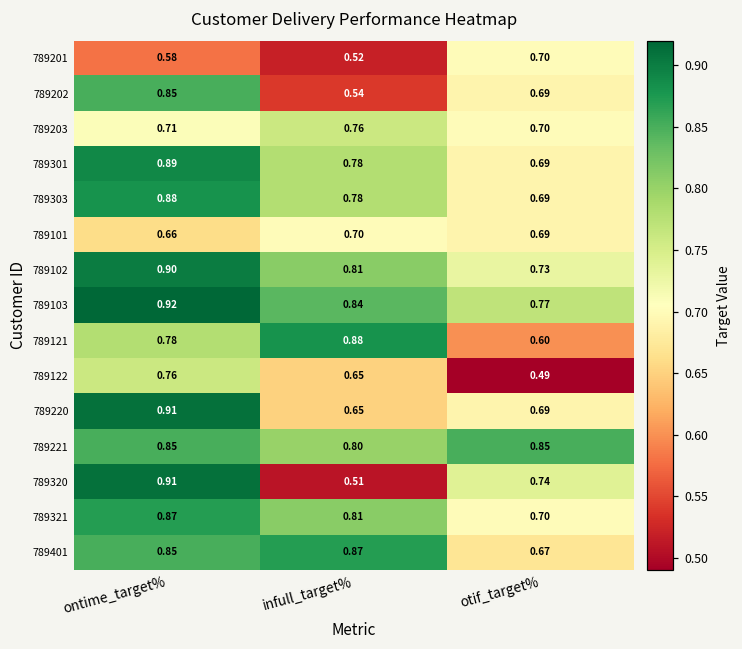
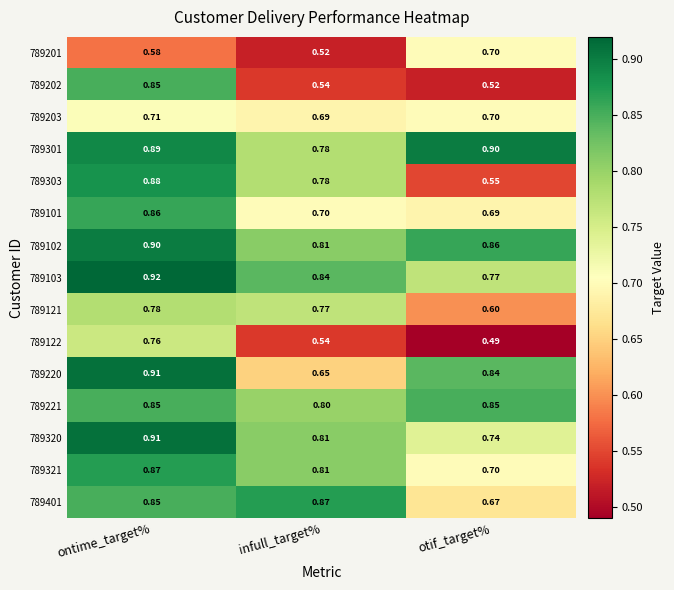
  {
    "789201": {
      "ontime_target%": 0.58,
      "infull_target%": 0.52,
      "otif_target%": 0.70
    },
    "789202": {
      "ontime_target%": 0.85,
      "infull_target%": 0.54,
-     "otif_target%": 0.69
+     "otif_target%": 0.52
    },
    "789203": {
      "ontime_target%": 0.71,
-     "infull_target%": 0.76,
+     "infull_target%": 0.69,
      "otif_target%": 0.70
    },
    "789301": {
      "ontime_target%": 0.89,
      "infull_target%": 0.78,
-     "otif_target%": 0.69
+     "otif_target%": 0.90
    },
    "789303": {
      "ontime_target%": 0.88,
      "infull_target%": 0.78,
-     "otif_target%": 0.69
+     "otif_target%": 0.55
    },
    "789101": {
-     "ontime_target%": 0.66,
+     "ontime_target%": 0.86,
      "infull_target%": 0.70,
      "otif_target%": 0.69
    },
    "789102": {
      "ontime_target%": 0.90,
      "infull_target%": 0.81,
-     "otif_target%": 0.73
+     "otif_target%": 0.86
    },
    "789103": {
      "ontime_target%": 0.92,
      "infull_target%": 0.84,
      "otif_target%": 0.77
    },
    "789121": {
      "ontime_target%": 0.78,
-     "infull_target%": 0.88,
+     "infull_target%": 0.77,
      "otif_target%": 0.60
    },
    "789122": {
      "ontime_target%": 0.76,
-     "infull_target%": 0.65,
+     "infull_target%": 0.54,
      "otif_target%": 0.49
    },
    "789220": {
      "ontime_target%": 0.91,
      "infull_target%": 0.65,
-     "otif_target%": 0.69
+     "otif_target%": 0.84
    },
    "789221": {
      "ontime_target%": 0.85,
      "infull_target%": 0.80,
      "otif_target%": 0.85
    },
    "789320": {
      "ontime_target%": 0.91,
-     "infull_target%": 0.51,
+     "infull_target%": 0.81,
      "otif_target%": 0.74
    },
    "789321": {
      "ontime_target%": 0.87,
      "infull_target%": 0.81,
      "otif_target%": 0.70
    },
    "789401": {
      "ontime_target%": 0.85,
      "infull_target%": 0.87,
      "otif_target%": 0.67
    }
  }
